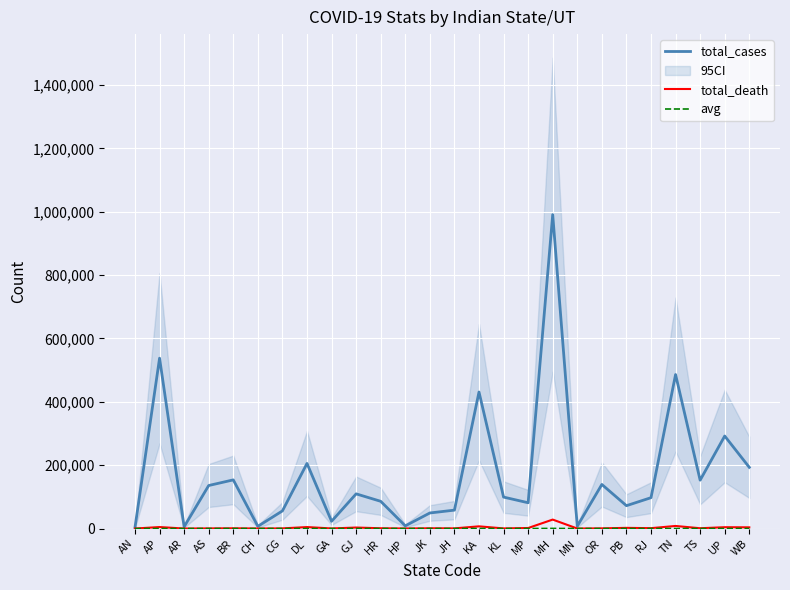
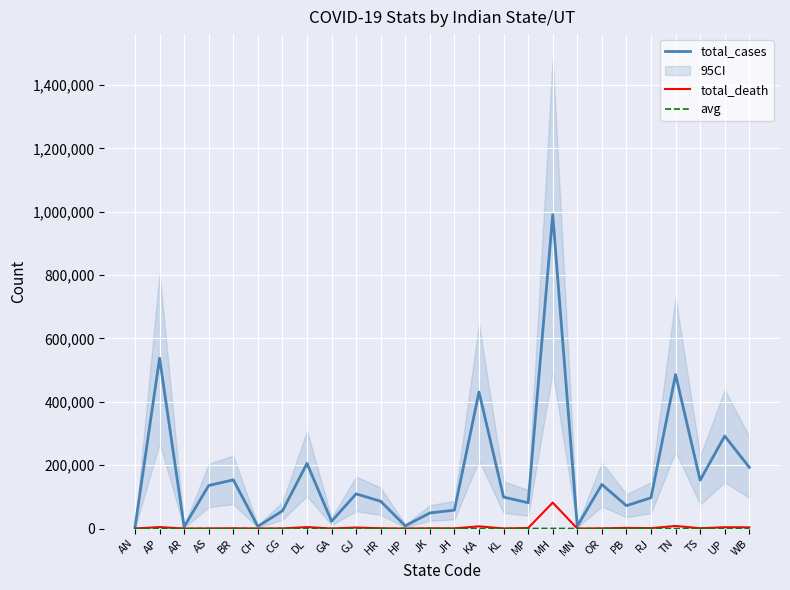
  {
    "total_death": {
-     "MH": "30,000"
+     "MH": "80,000"
    },
    "avg": {
      "MH": "0"
    }
  }
